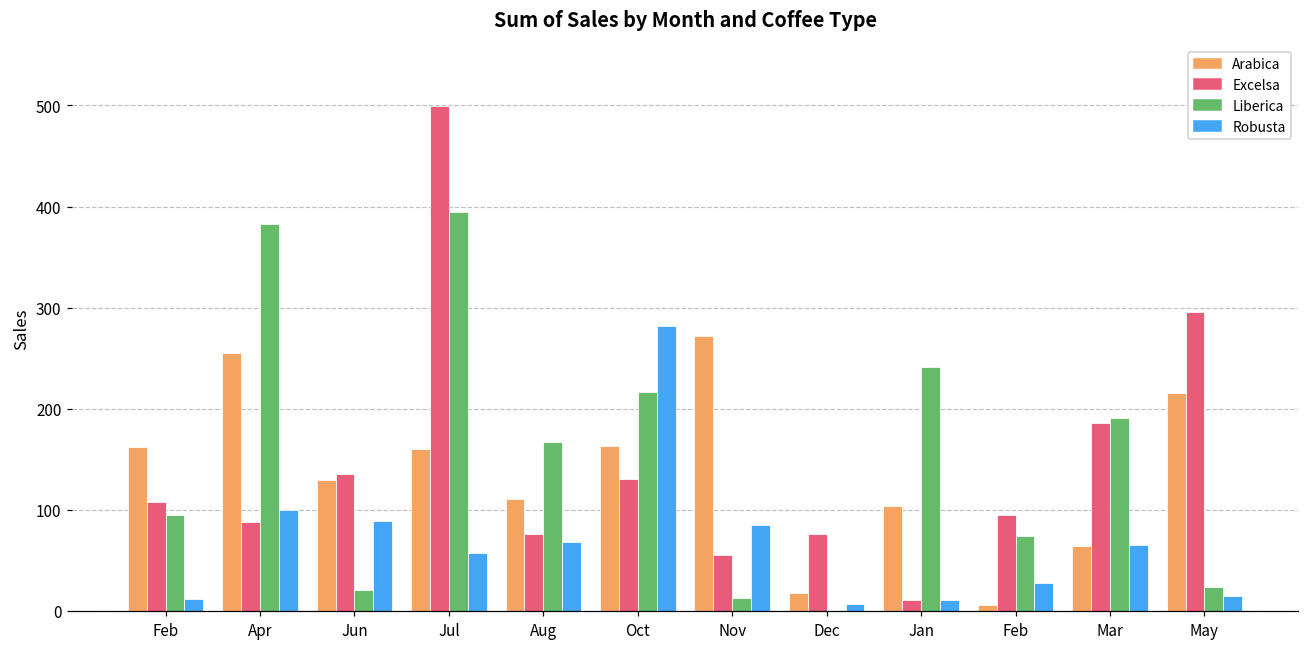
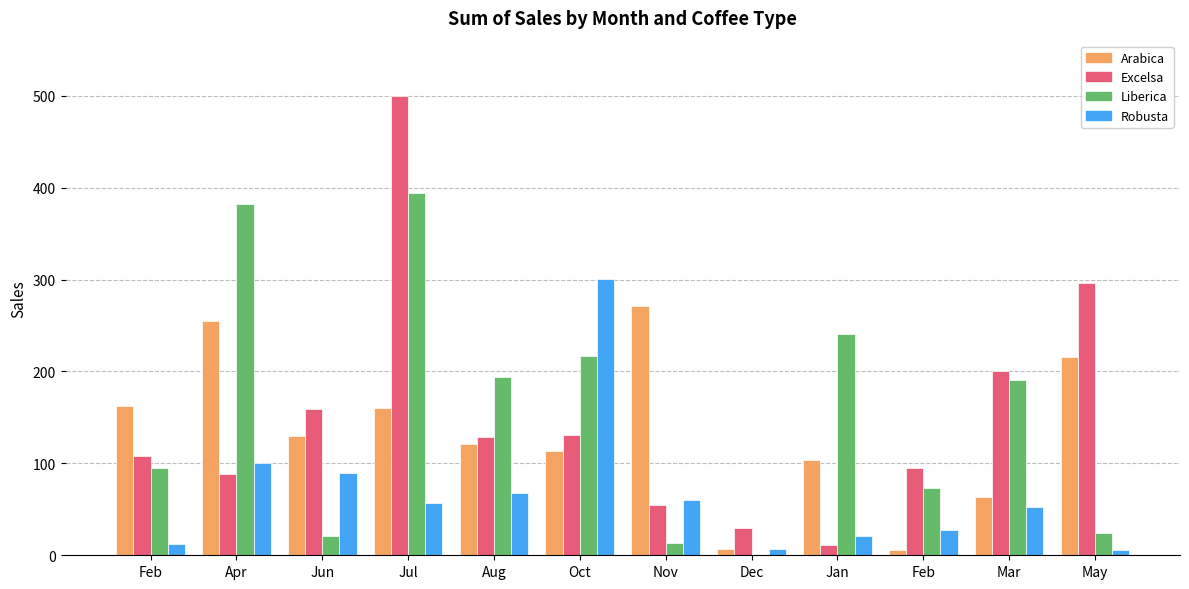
  {
    "Arabica": {
      "Apr": 250,
      "Jun": 130,
      "Jul": 160,
-     "Aug": 110,
-     "Oct": 160,
+     "Aug": 120,
+     "Oct": 110,
      "Nov": 270,
-     "Dec": 20,
+     "Dec": 10,
      "Jan": 100,
      "Mar": 60,
      "May": 220
    },
    "Excelsa": {
      "Apr": 90,
-     "Jun": 140,
+     "Jun": 160,
      "Jul": 500,
-     "Aug": 80,
+     "Aug": 130,
      "Oct": 130,
      "Nov": 60,
-     "Dec": 80,
+     "Dec": 30,
      "Jan": 10,
-     "Mar": 190,
+     "Mar": 200,
      "May": 300
    },
    "Liberica": {
      "Apr": 380,
      "Jun": 20,
      "Jul": 390,
-     "Aug": 170,
+     "Aug": 190,
      "Oct": 220,
      "Nov": 10,
      "Dec": 0,
      "Jan": 240,
      "Mar": 190,
      "May": 20
    },
    "Robusta": {
      "Apr": 100,
      "Jun": 90,
      "Jul": 60,
      "Aug": 70,
-     "Oct": 280,
-     "Nov": 80,
+     "Oct": 300,
+     "Nov": 60,
      "Dec": 10,
-     "Jan": 10,
-     "Mar": 70,
-     "May": 15
+     "Jan": 20,
+     "Mar": 50,
+     "May": 5
    }
  }
